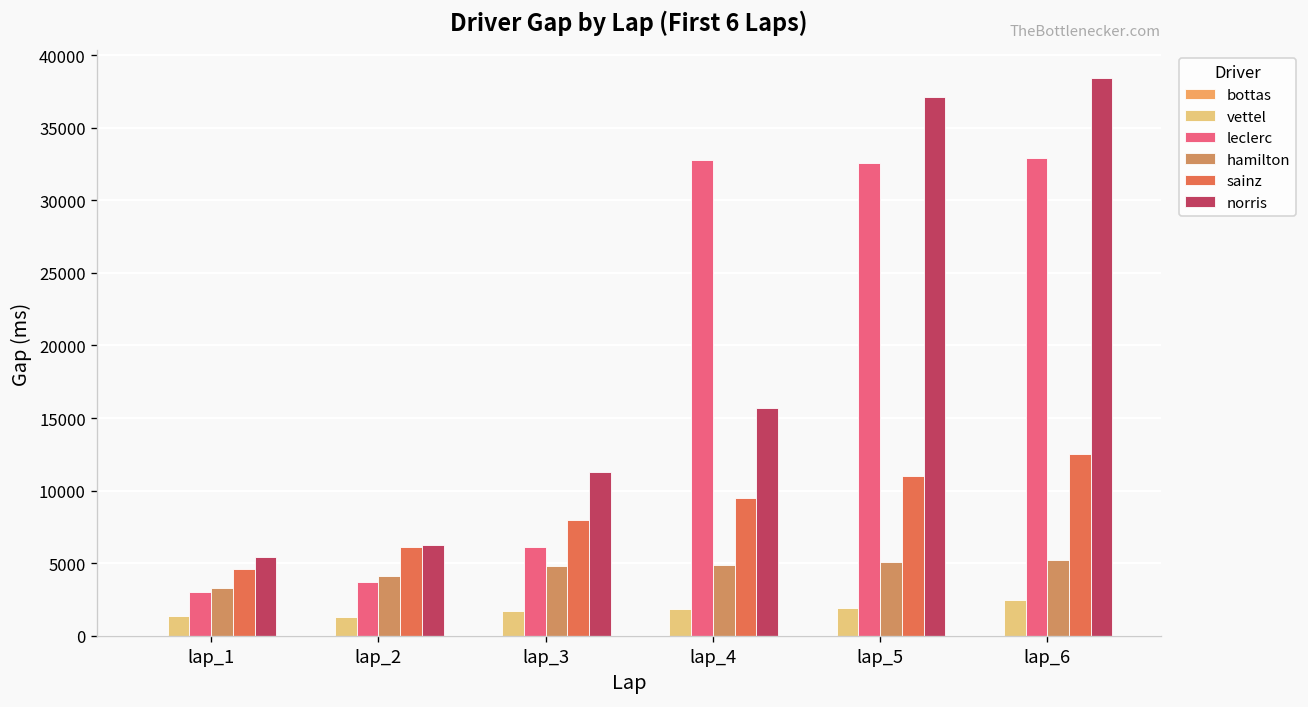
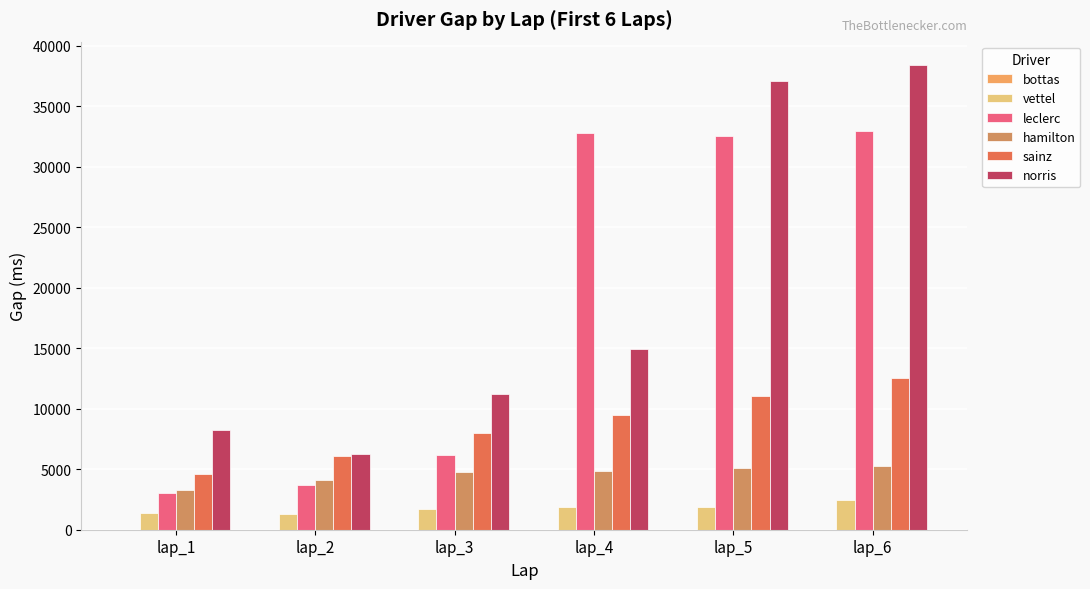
  {
    "norris": {
-     "lap_1": 5400,
+     "lap_1": 8200,
      "lap_2": 6300,
      "lap_3": 11300,
-     "lap_4": 15700,
+     "lap_4": 14900,
      "lap_5": 37100,
      "lap_6": 38400
    }
  }
